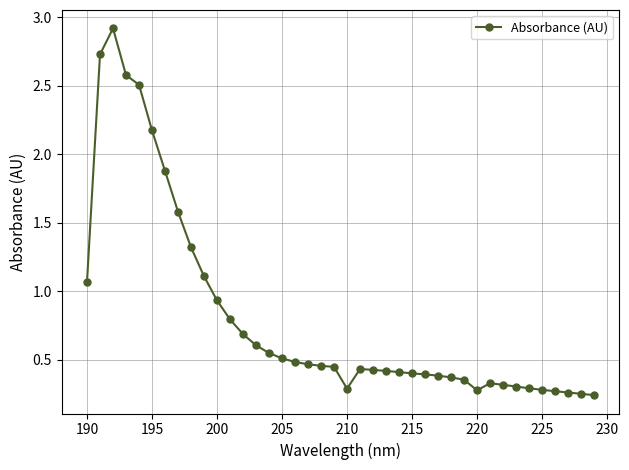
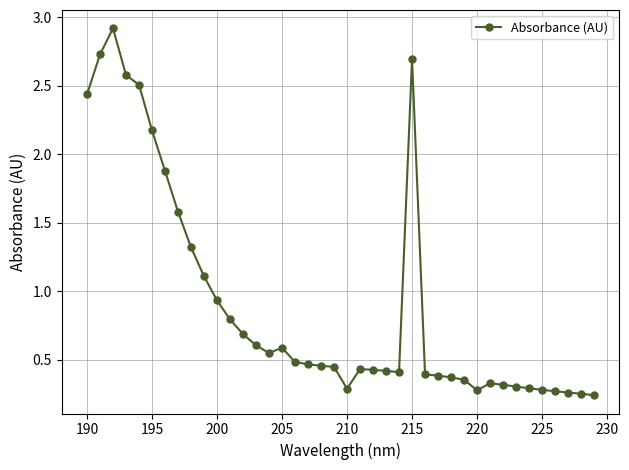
  {
-   "190": 1.07,
+   "190": 2.43,
    "195": 2.17,
    "200": 0.93,
-   "205": 0.51,
+   "205": 0.59,
    "210": 0.29,
-   "215": 0.40,
+   "215": 2.69,
    "220": 0.28,
    "225": 0.28
  }
